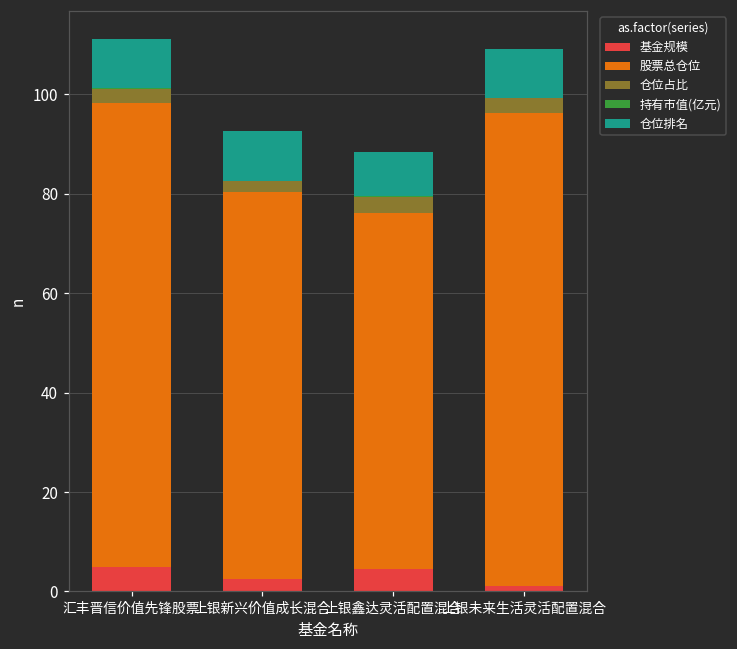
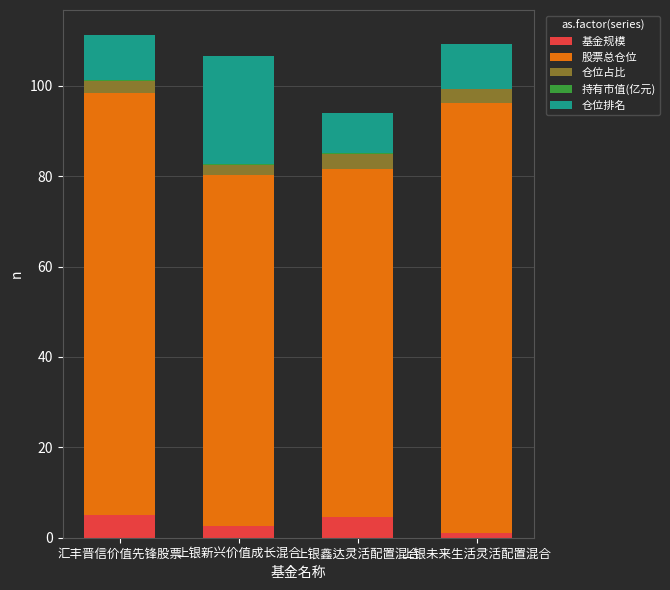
  {
    "基金规模": {
      "汇丰晋信价值先锋股票": 5,
      "上银新兴价值成长混合": 3,
      "上银鑫达灵活配置混合": 5,
      "上银未来生活灵活配置混合": 1
    },
    "股票总仓位": {
      "汇丰晋信价值先锋股票": 93,
      "上银新兴价值成长混合": 78,
-     "上银鑫达灵活配置混合": 72,
+     "上银鑫达灵活配置混合": 77,
      "上银未来生活灵活配置混合": 95
    },
    "仓位占比": {
      "汇丰晋信价值先锋股票": 3,
      "上银新兴价值成长混合": 2,
      "上银鑫达灵活配置混合": 3,
      "上银未来生活灵活配置混合": 3
    },
    "仓位排名": {
      "汇丰晋信价值先锋股票": 10,
-     "上银新兴价值成长混合": 10,
+     "上银新兴价值成长混合": 24,
      "上银鑫达灵活配置混合": 9,
      "上银未来生活灵活配置混合": 10
    }
  }
